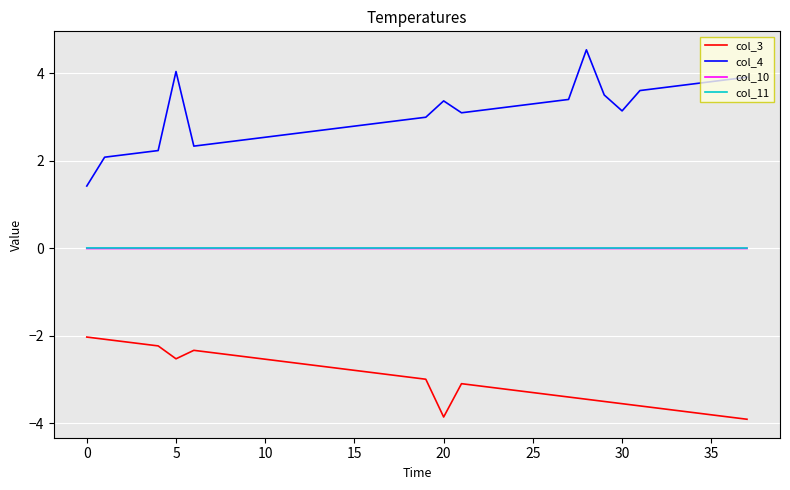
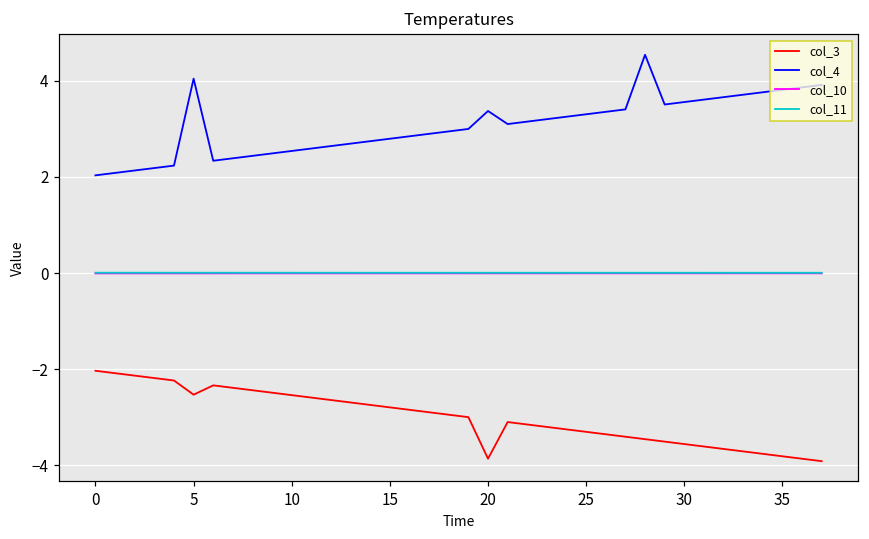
  {
    "col_3": {
      "0": -2.0,
      "5": -2.5,
      "10": -2.5,
      "15": -2.8,
      "20": -3.9,
      "25": -3.3,
      "30": -3.6,
      "35": -3.8
    },
    "col_4": {
-     "0": 1.4,
+     "0": 2.0,
      "5": 4.0,
      "10": 2.5,
      "15": 2.8,
      "20": 3.4,
      "25": 3.3,
-     "30": 3.1
+     "30": 3.6
    },
    "col_11": {
      "0": 0.0,
      "5": 0.0,
      "10": 0.0,
      "15": 0.0,
      "20": 0.0,
      "25": 0.0,
      "30": 0.0,
      "35": 0.0
    }
  }
